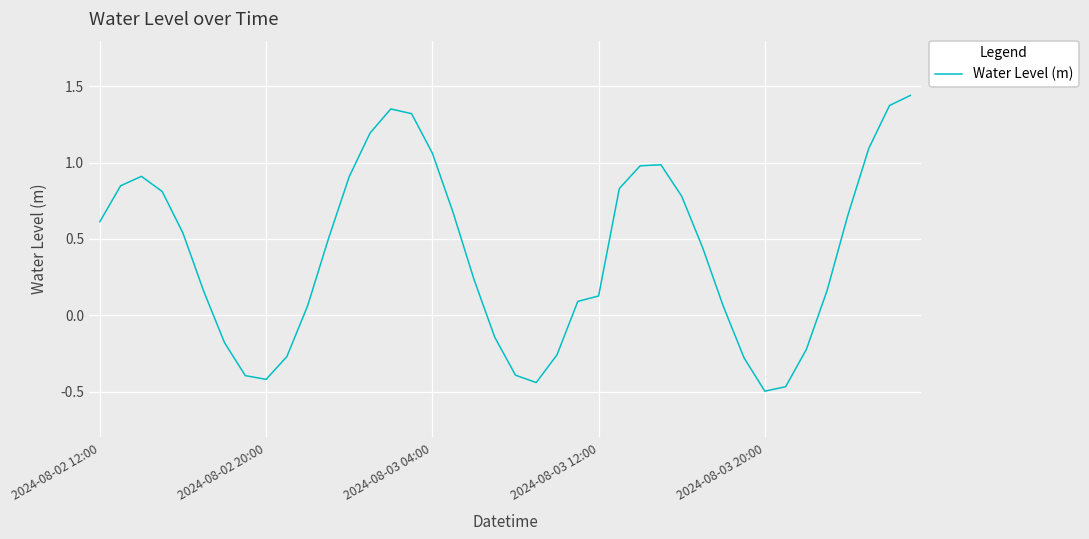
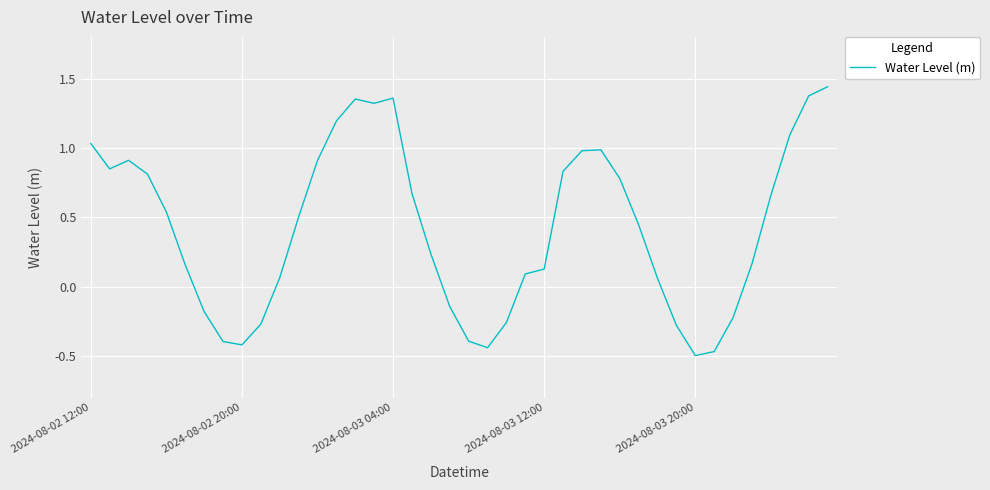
  {
-   "2024-08-02 12:00": 0.61,
+   "2024-08-02 12:00": 1.03,
    "2024-08-02 20:00": -0.42,
-   "2024-08-03 04:00": 1.06,
+   "2024-08-03 04:00": 1.36,
    "2024-08-03 12:00": 0.13,
    "2024-08-03 20:00": -0.50
  }
